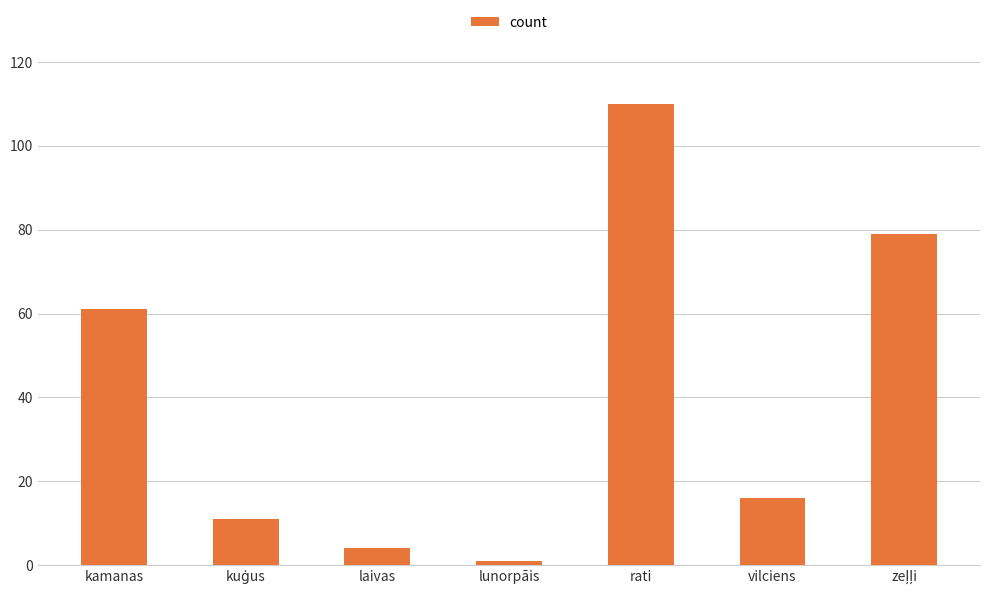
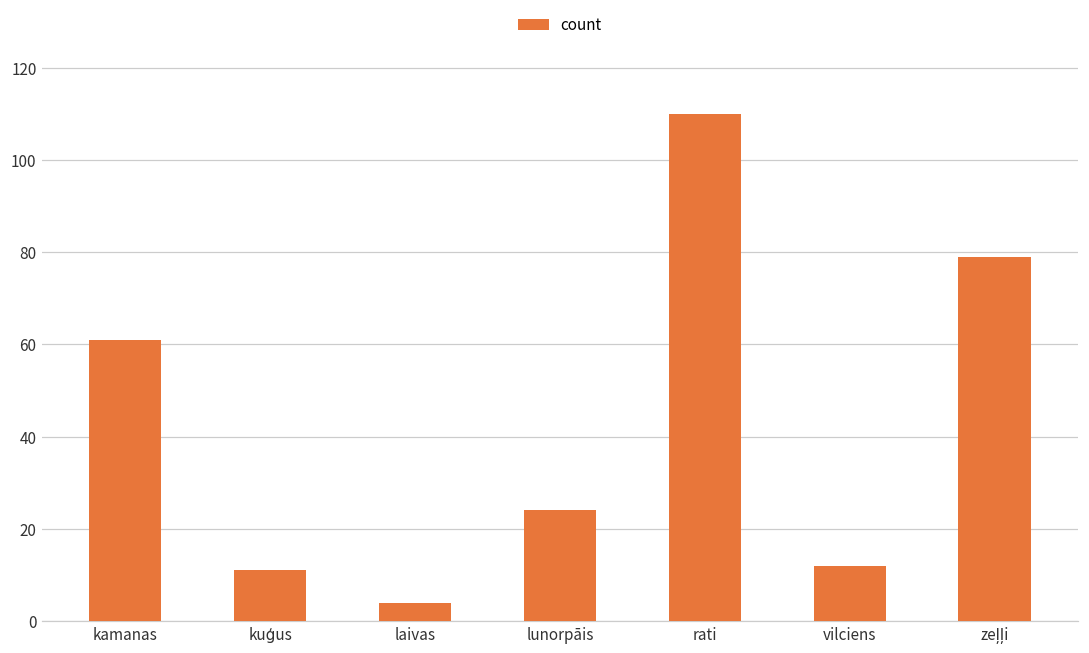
  {
    "kamanas": 61,
    "kuģus": 11,
    "laivas": 4,
-   "lunorpāis": 1,
+   "lunorpāis": 24,
    "rati": 110,
-   "vilciens": 16,
+   "vilciens": 12,
    "zeļļi": 79
  }
